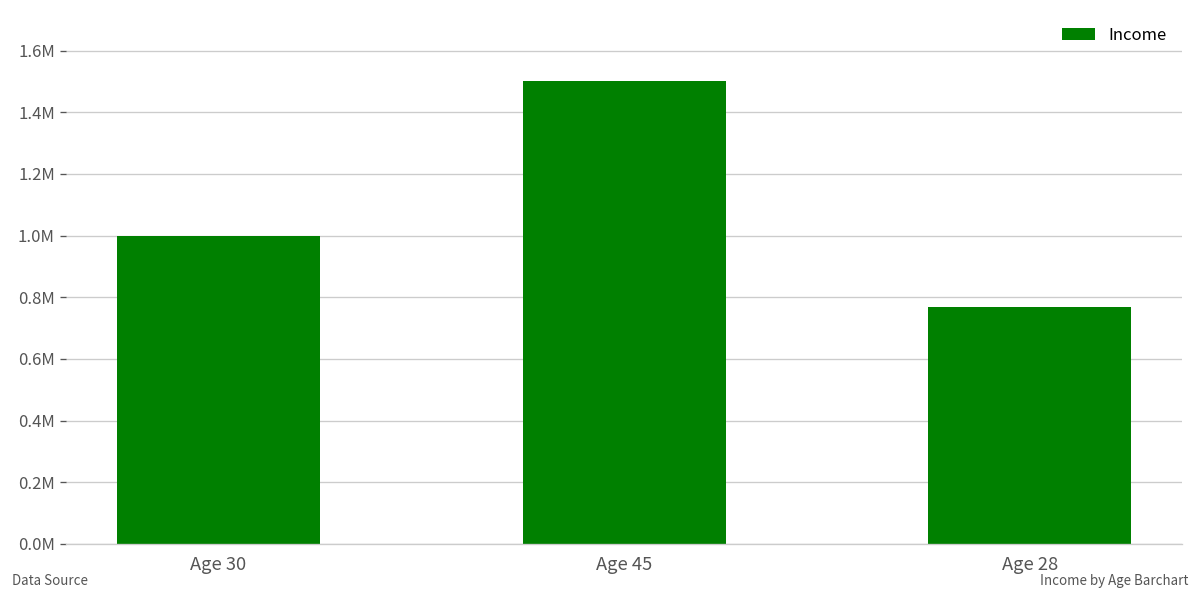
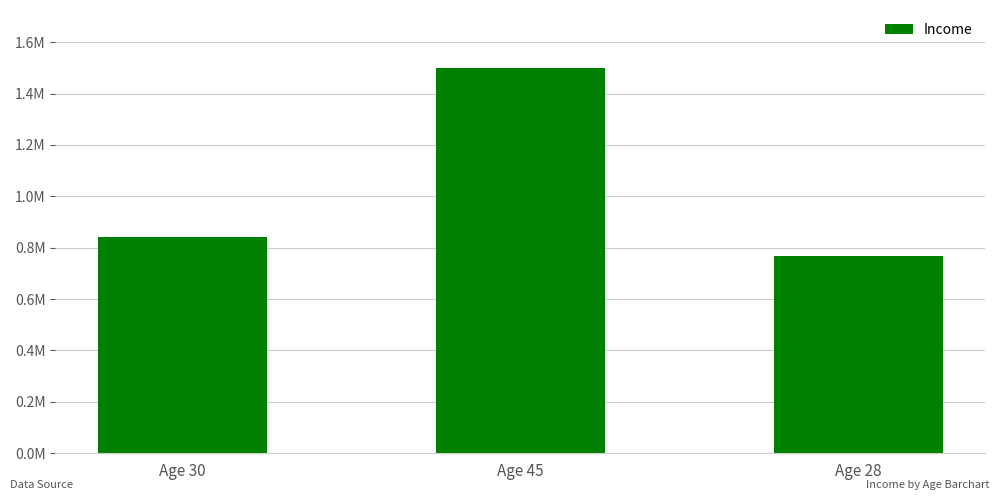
  {
-   "Age 30": 1000000,
+   "Age 30": 840000,
    "Age 45": 1500000,
    "Age 28": 770000
  }
